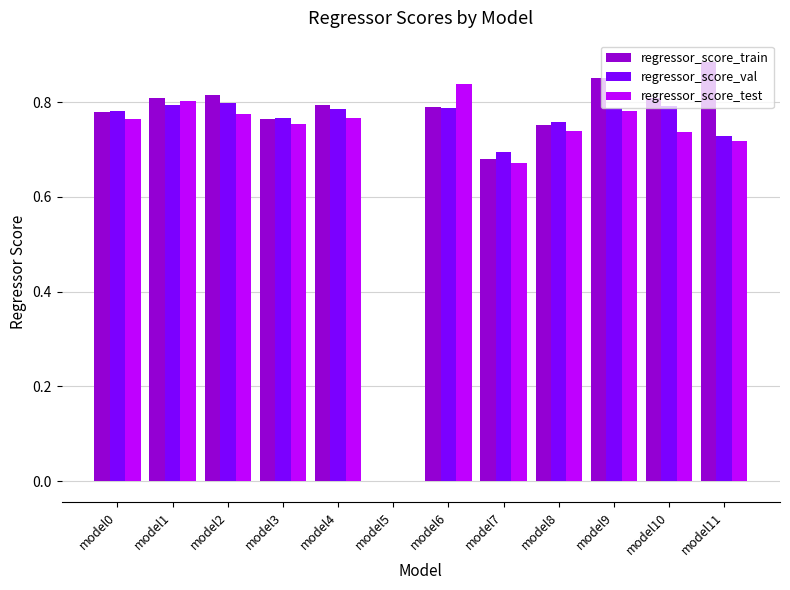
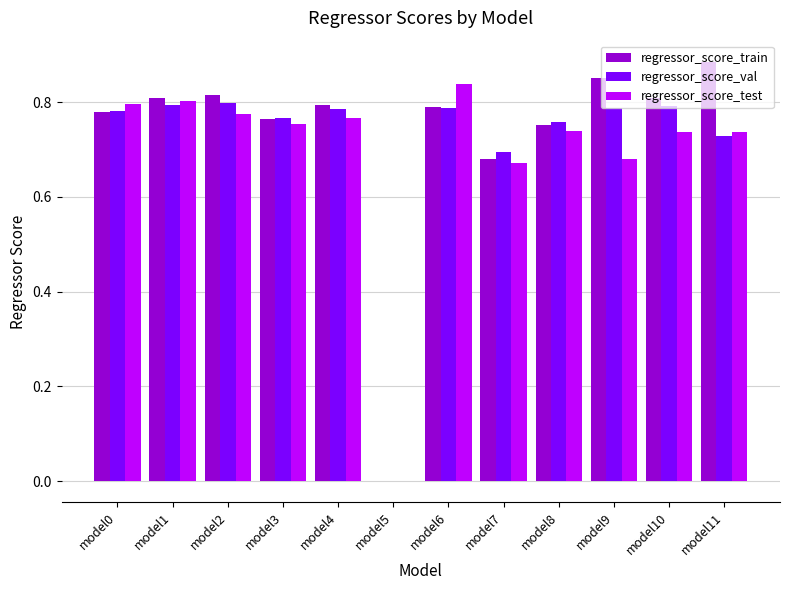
  {
    "regressor_score_test": {
-     "model0": 0.76,
+     "model0": 0.80,
      "model1": 0.80,
      "model2": 0.77,
      "model3": 0.75,
      "model4": 0.77,
      "model6": 0.84,
      "model7": 0.67,
      "model8": 0.74,
-     "model9": 0.78,
+     "model9": 0.68,
      "model10": 0.74,
-     "model11": 0.72
+     "model11": 0.74
    }
  }
